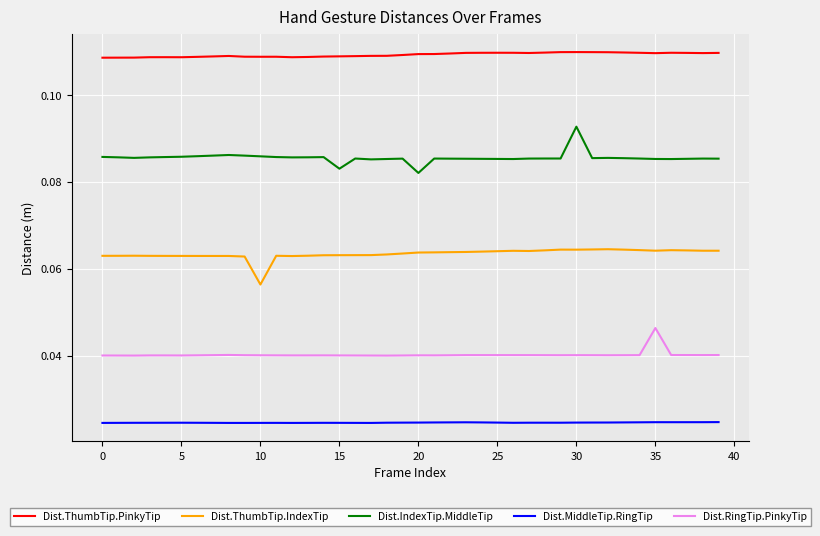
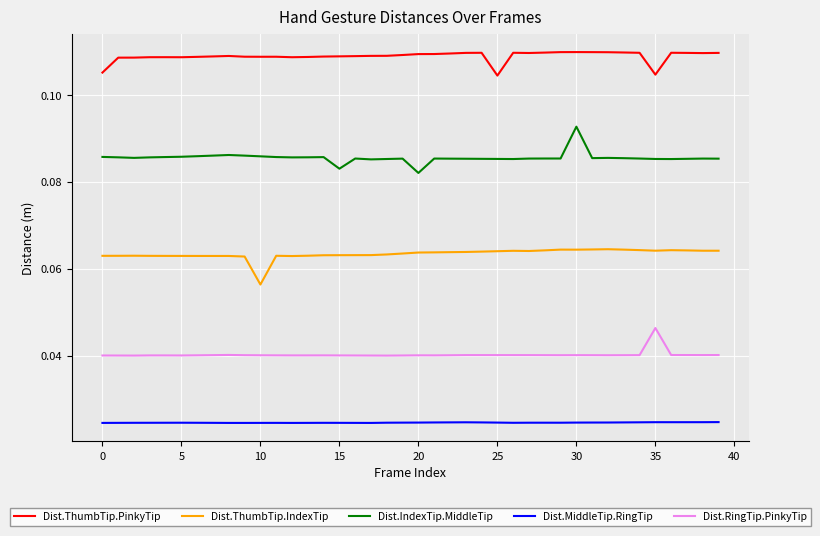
  {
    "Dist.ThumbTip.PinkyTip": {
-     "0": 0.109,
+     "0": 0.105,
      "5": 0.109,
      "10": 0.109,
      "15": 0.109,
      "20": 0.109,
-     "25": 0.110,
+     "25": 0.104,
      "30": 0.110,
-     "35": 0.110
+     "35": 0.105
    },
    "Dist.ThumbTip.IndexTip": {
      "0": 0.063,
      "5": 0.063,
      "10": 0.056,
      "15": 0.063,
      "20": 0.064,
      "25": 0.064,
      "30": 0.064,
      "35": 0.064
    },
    "Dist.IndexTip.MiddleTip": {
      "0": 0.086,
      "5": 0.086,
      "10": 0.086,
      "15": 0.083,
      "20": 0.082,
      "25": 0.085,
      "30": 0.093,
      "35": 0.085
    },
    "Dist.MiddleTip.RingTip": {
      "0": 0.024,
      "5": 0.025,
      "10": 0.024,
      "15": 0.025,
      "20": 0.025,
      "25": 0.025,
      "30": 0.025,
      "35": 0.025
    },
    "Dist.RingTip.PinkyTip": {
      "0": 0.040,
      "5": 0.040,
      "10": 0.040,
      "15": 0.040,
      "20": 0.040,
      "25": 0.040,
      "30": 0.040,
      "35": 0.046
    }
  }
